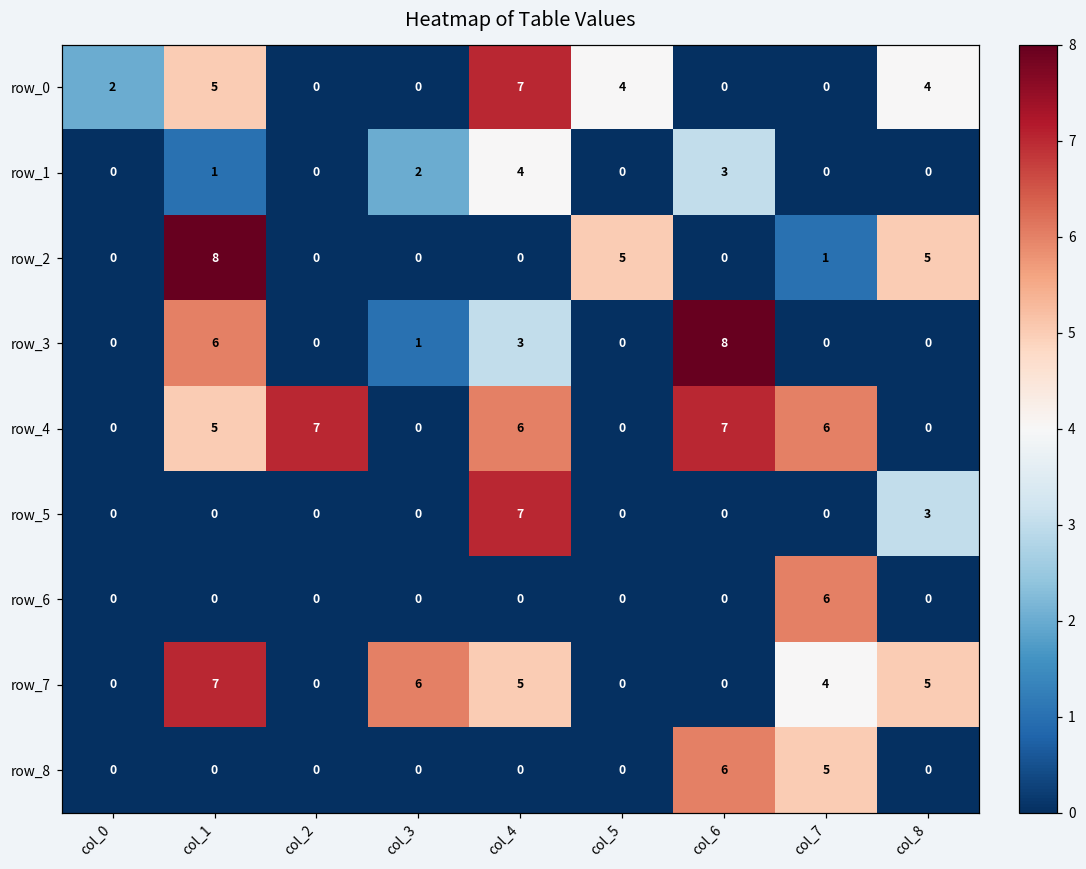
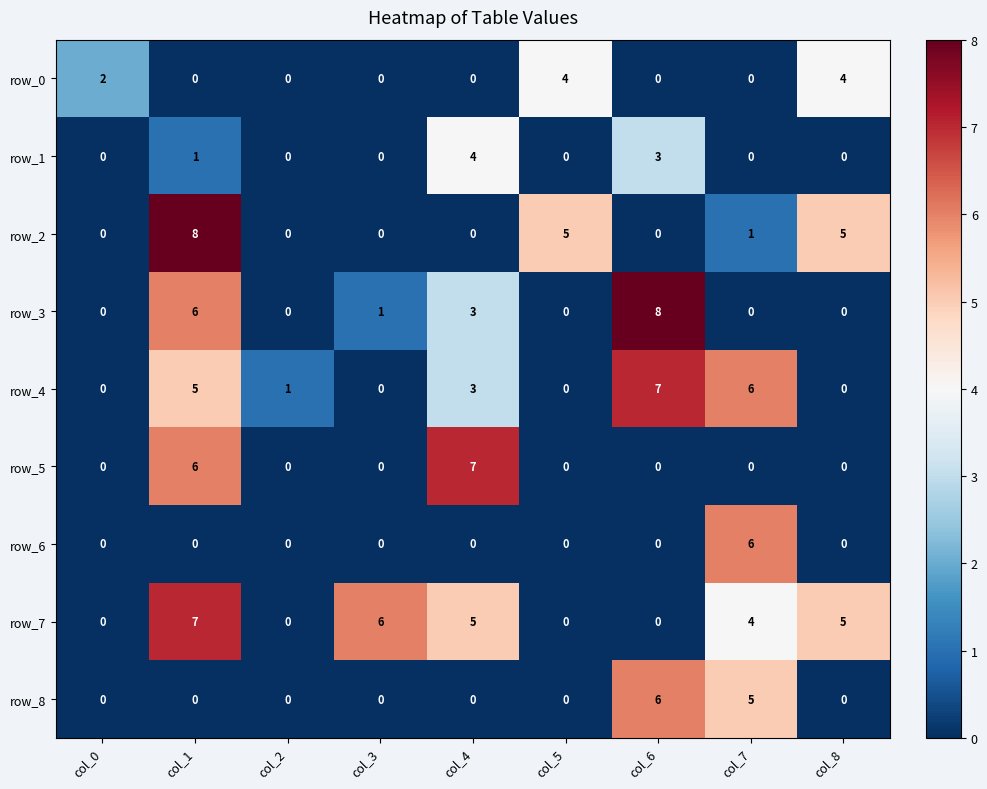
  {
    "row_0": {
      "col_0": 2,
-     "col_1": 5,
+     "col_1": 0,
      "col_2": 0,
      "col_3": 0,
-     "col_4": 7,
+     "col_4": 0,
      "col_5": 4,
      "col_6": 0,
      "col_7": 0,
      "col_8": 4
    },
    "row_1": {
      "col_0": 0,
      "col_1": 1,
      "col_2": 0,
-     "col_3": 2,
+     "col_3": 0,
      "col_4": 4,
      "col_5": 0,
      "col_6": 3,
      "col_7": 0,
      "col_8": 0
    },
    "row_2": {
      "col_0": 0,
      "col_1": 8,
      "col_2": 0,
      "col_3": 0,
      "col_4": 0,
      "col_5": 5,
      "col_6": 0,
      "col_7": 1,
      "col_8": 5
    },
    "row_3": {
      "col_0": 0,
      "col_1": 6,
      "col_2": 0,
      "col_3": 1,
      "col_4": 3,
      "col_5": 0,
      "col_6": 8,
      "col_7": 0,
      "col_8": 0
    },
    "row_4": {
      "col_0": 0,
      "col_1": 5,
-     "col_2": 7,
+     "col_2": 1,
      "col_3": 0,
-     "col_4": 6,
+     "col_4": 3,
      "col_5": 0,
      "col_6": 7,
      "col_7": 6,
      "col_8": 0
    },
    "row_5": {
      "col_0": 0,
-     "col_1": 0,
+     "col_1": 6,
      "col_2": 0,
      "col_3": 0,
      "col_4": 7,
      "col_5": 0,
      "col_6": 0,
      "col_7": 0,
-     "col_8": 3
+     "col_8": 0
    },
    "row_6": {
      "col_0": 0,
      "col_1": 0,
      "col_2": 0,
      "col_3": 0,
      "col_4": 0,
      "col_5": 0,
      "col_6": 0,
      "col_7": 6,
      "col_8": 0
    },
    "row_7": {
      "col_0": 0,
      "col_1": 7,
      "col_2": 0,
      "col_3": 6,
      "col_4": 5,
      "col_5": 0,
      "col_6": 0,
      "col_7": 4,
      "col_8": 5
    },
    "row_8": {
      "col_0": 0,
      "col_1": 0,
      "col_2": 0,
      "col_3": 0,
      "col_4": 0,
      "col_5": 0,
      "col_6": 6,
      "col_7": 5,
      "col_8": 0
    }
  }
